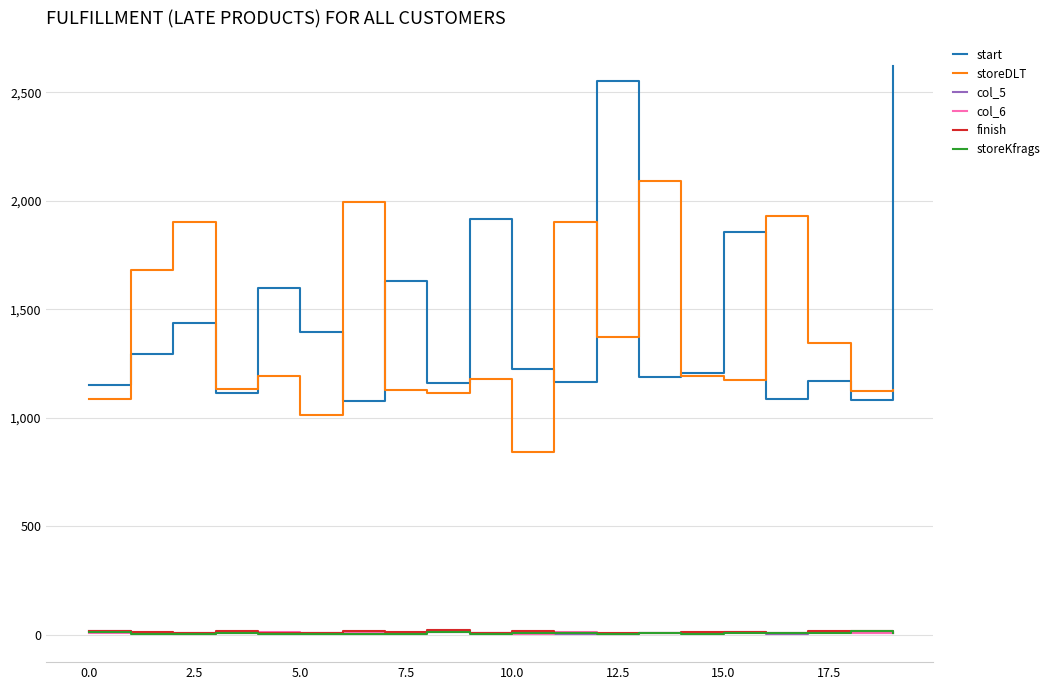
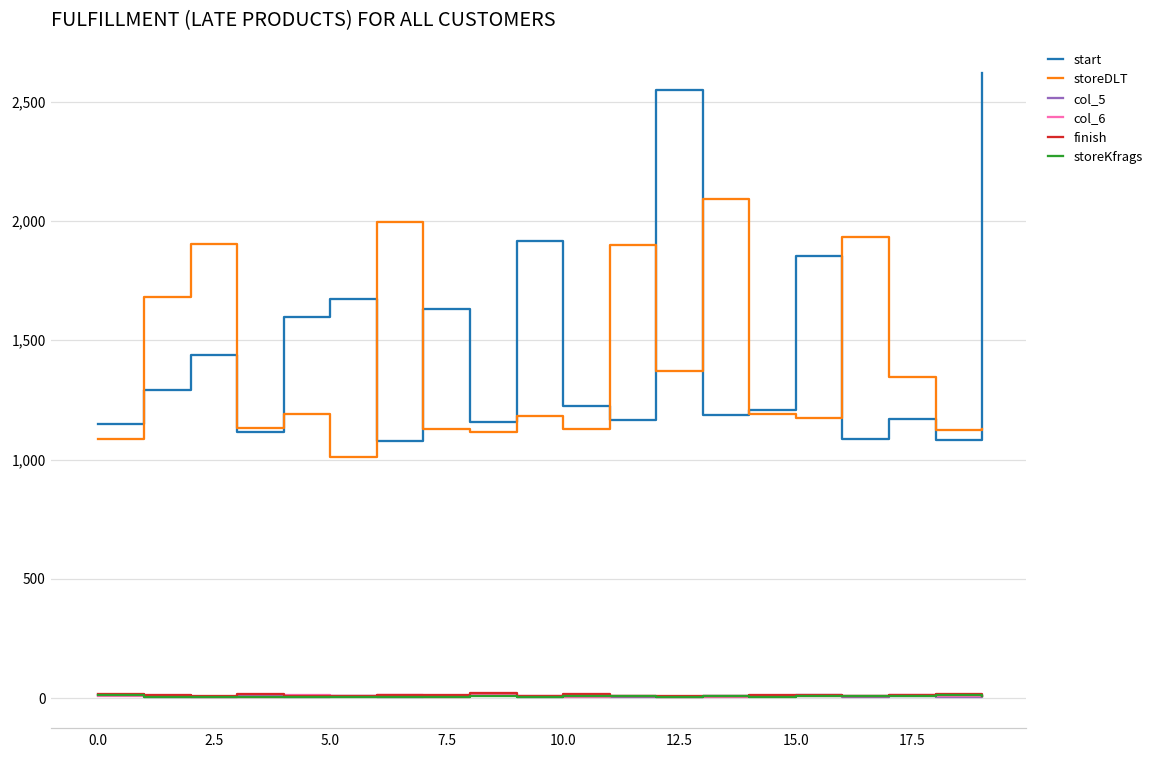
  {
    "start": {
      "0.0": "1,150",
-     "5.0": "1,390",
+     "5.0": "1,670",
      "10.0": "1,220",
      "15.0": "1,860"
    },
    "storeDLT": {
      "0.0": "1,090",
      "5.0": "1,010",
-     "10.0": "840",
+     "10.0": "1,130",
      "15.0": "1,180"
    }
  }
